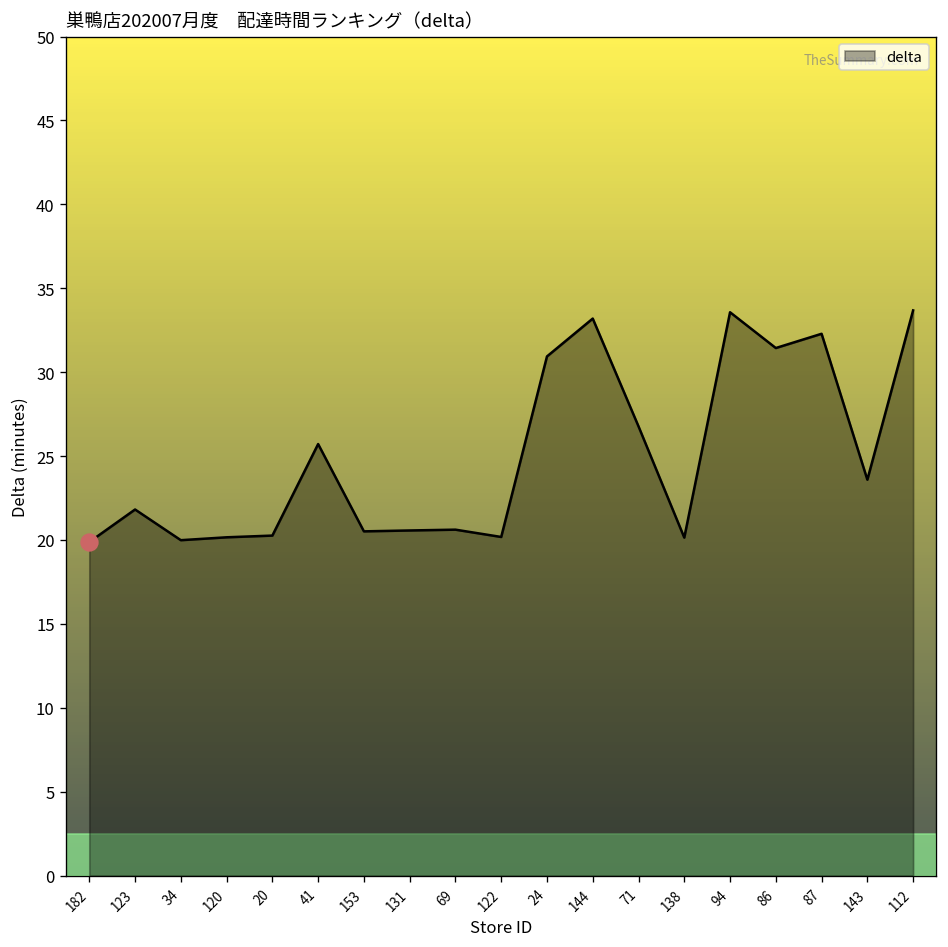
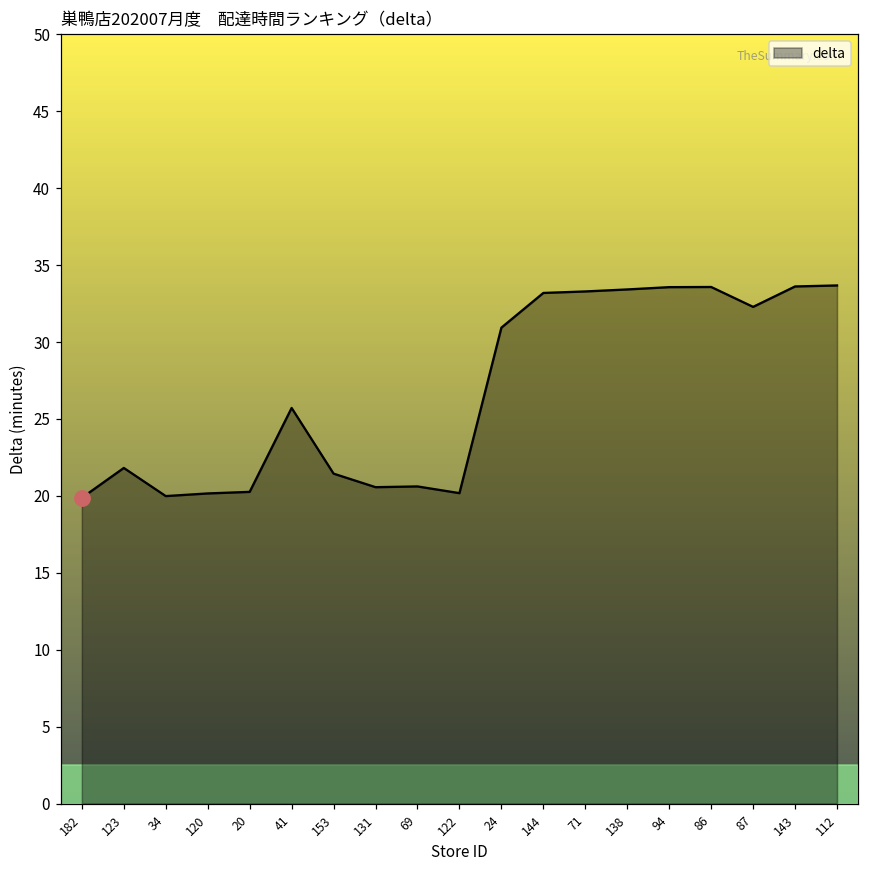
  {
    "delta": {
      "123": 21.8,
      "34": 20.0,
      "120": 20.2,
      "20": 20.3,
      "41": 25.7,
-     "153": 20.5,
+     "153": 21.4,
      "131": 20.6,
      "69": 20.6,
      "122": 20.2,
      "24": 30.9,
      "144": 33.2,
-     "71": 26.8,
-     "138": 20.1,
+     "71": 33.3,
+     "138": 33.4,
      "94": 33.6,
-     "86": 31.4,
+     "86": 33.6,
      "87": 32.3,
-     "143": 23.6,
+     "143": 33.6,
      "112": 33.7
    }
  }
